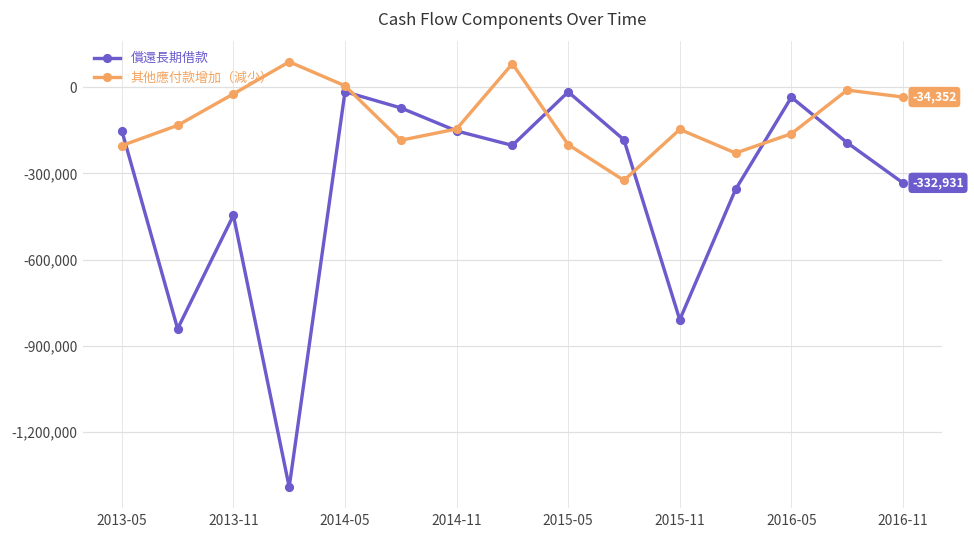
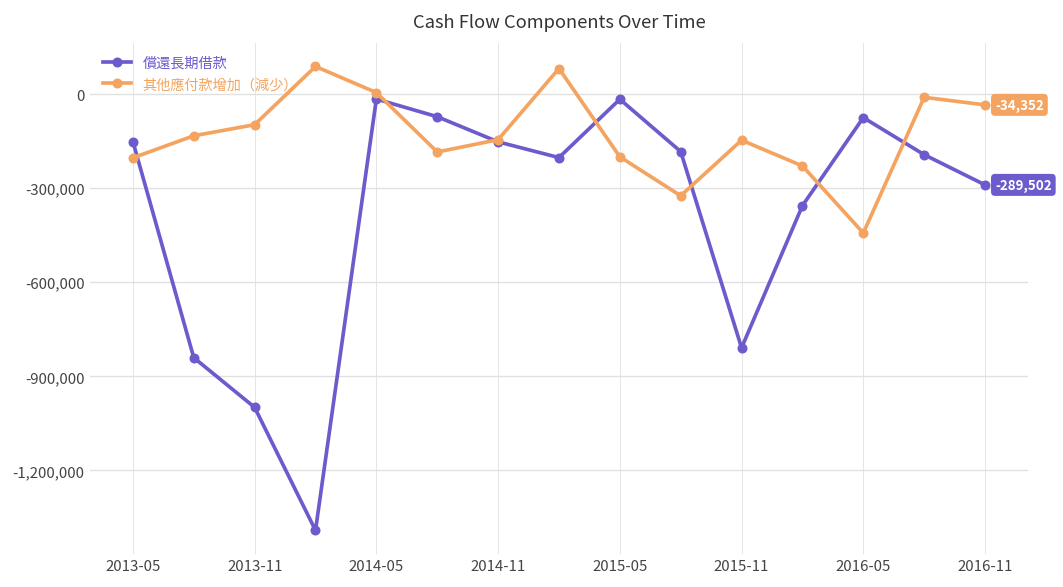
  {
    "償還長期借款": {
-     "2013-11": "-450,000",
-     "2016-05": "-40,000",
-     "2016-11": "-332,931"
+     "2013-11": "-1,000,000",
+     "2016-05": "-70,000",
+     "2016-11": "-289,502"
    },
    "其他應付款增加（減少）": {
      "2013-05": "-200,000",
-     "2013-11": "-20,000",
+     "2013-11": "-100,000",
      "2014-05": "0",
      "2015-05": "-200,000",
      "2015-11": "-150,000",
-     "2016-05": "-160,000"
+     "2016-05": "-440,000"
    }
  }
